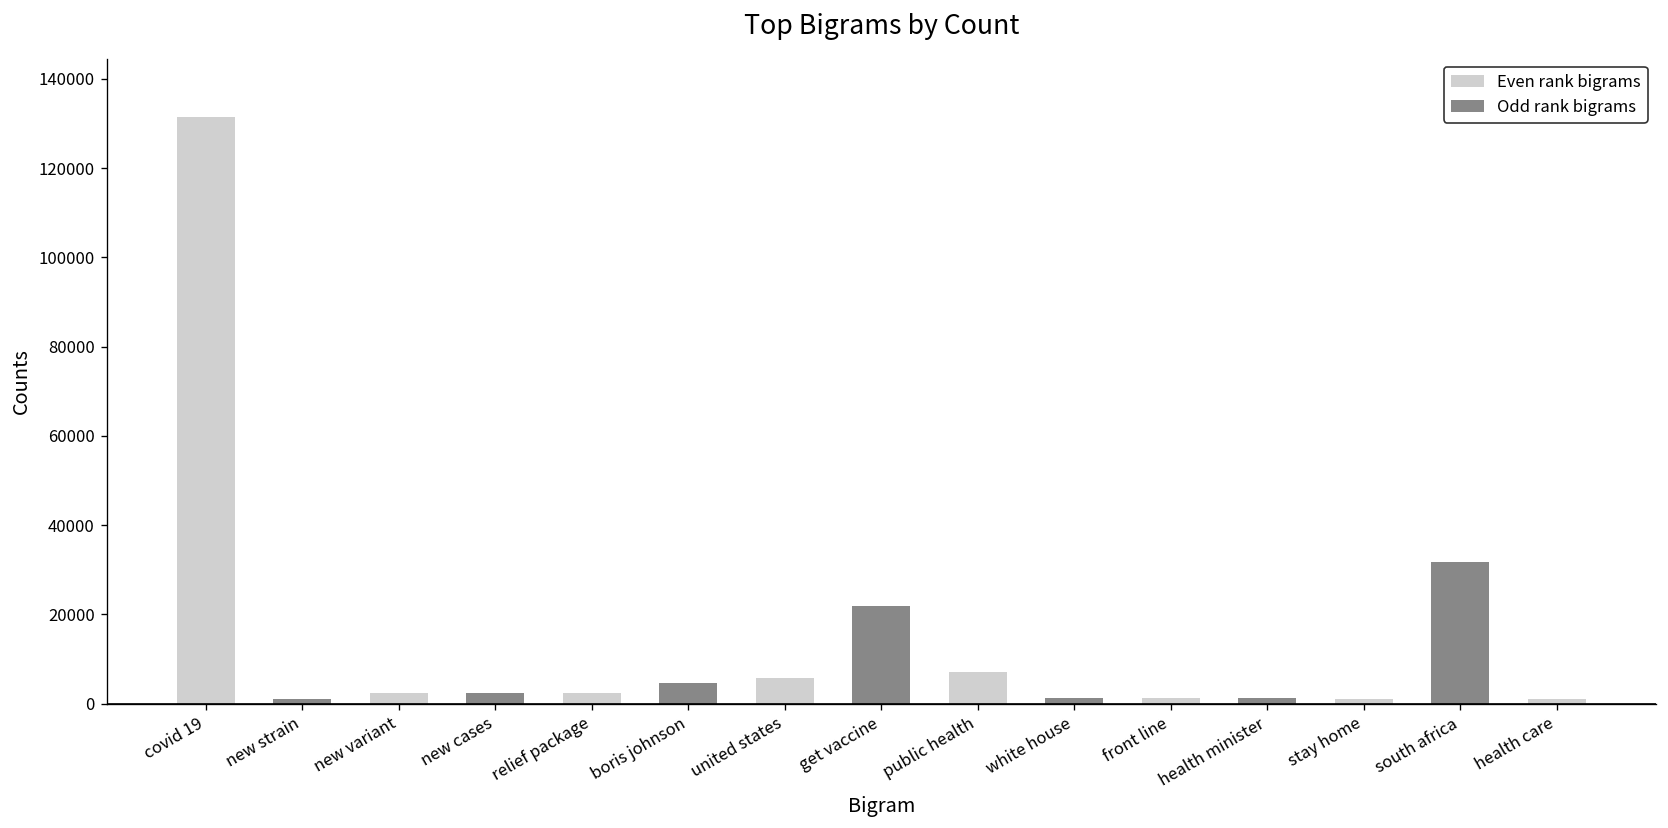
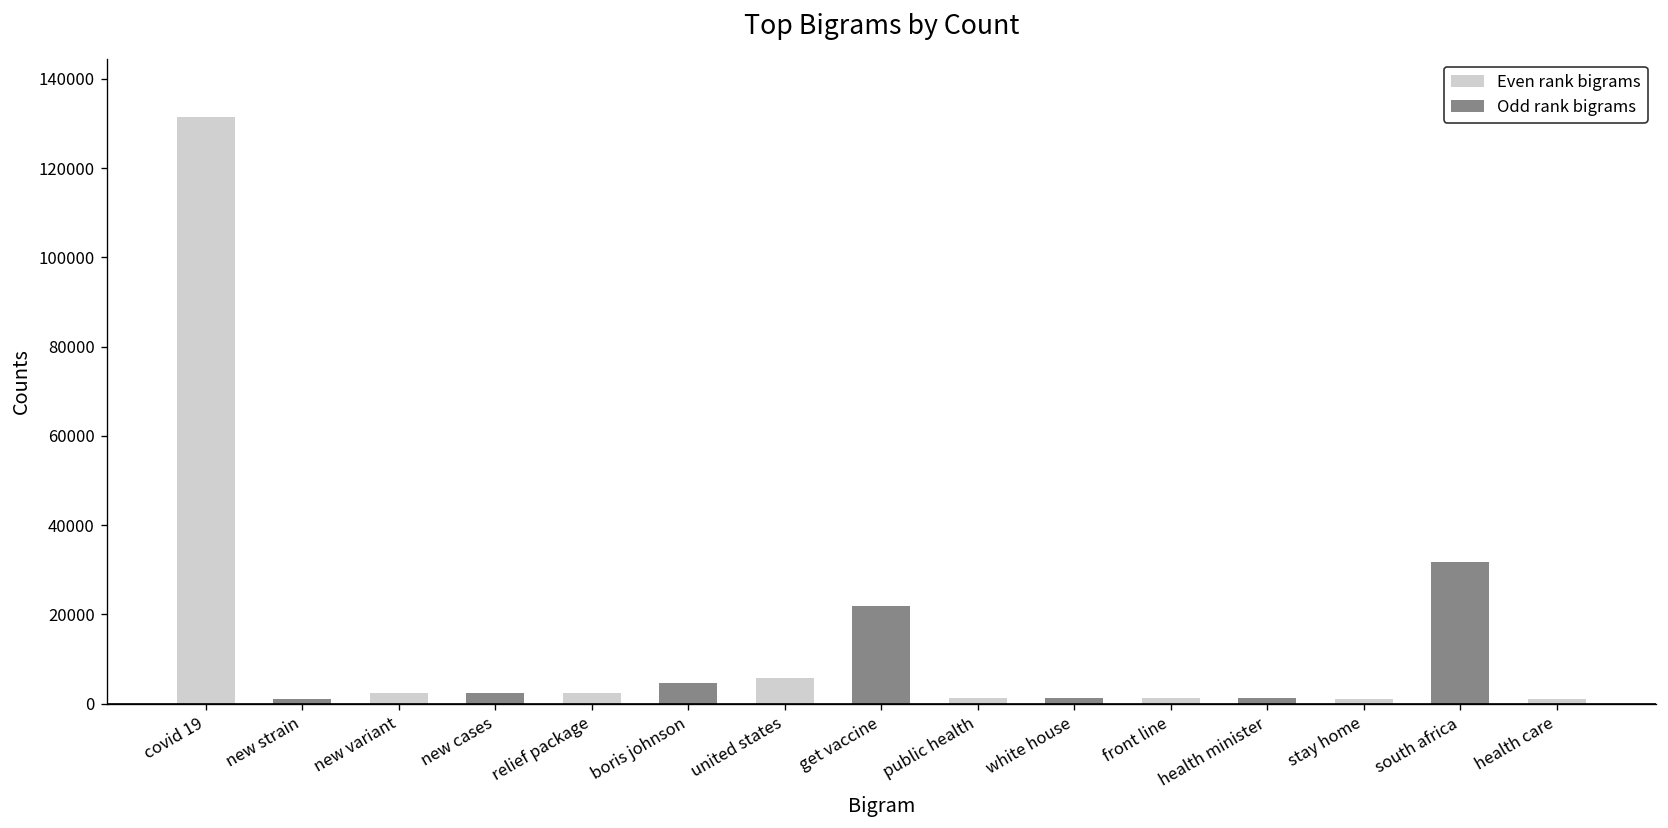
  {
    "covid 19": 131000,
    "new strain": 1000,
    "new variant": 2000,
    "new cases": 2000,
    "relief package": 2000,
    "boris johnson": 5000,
    "united states": 6000,
    "get vaccine": 22000,
-   "public health": 7000,
+   "public health": 1000,
    "white house": 1000,
    "front line": 1000,
    "health minister": 1000,
    "stay home": 1000,
    "south africa": 32000,
    "health care": 1000
  }
